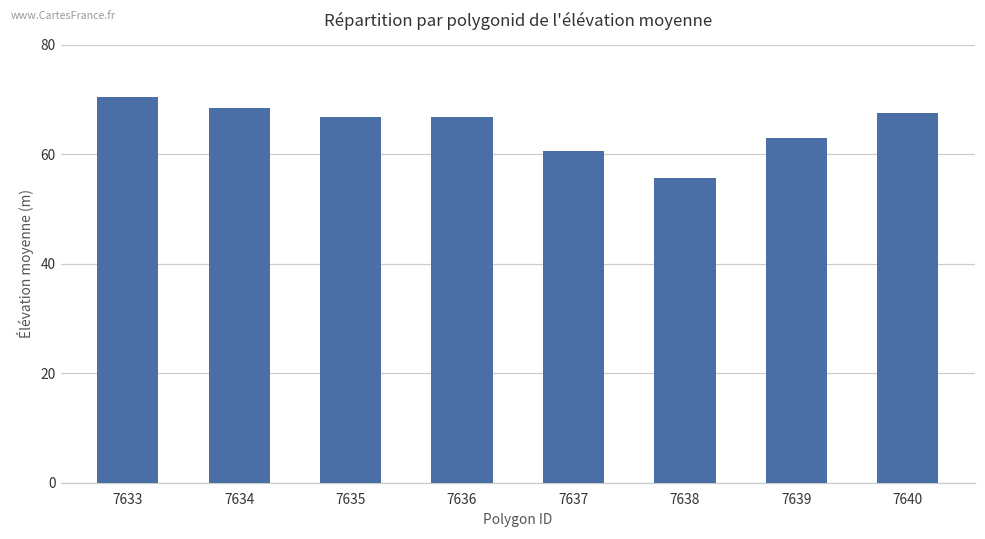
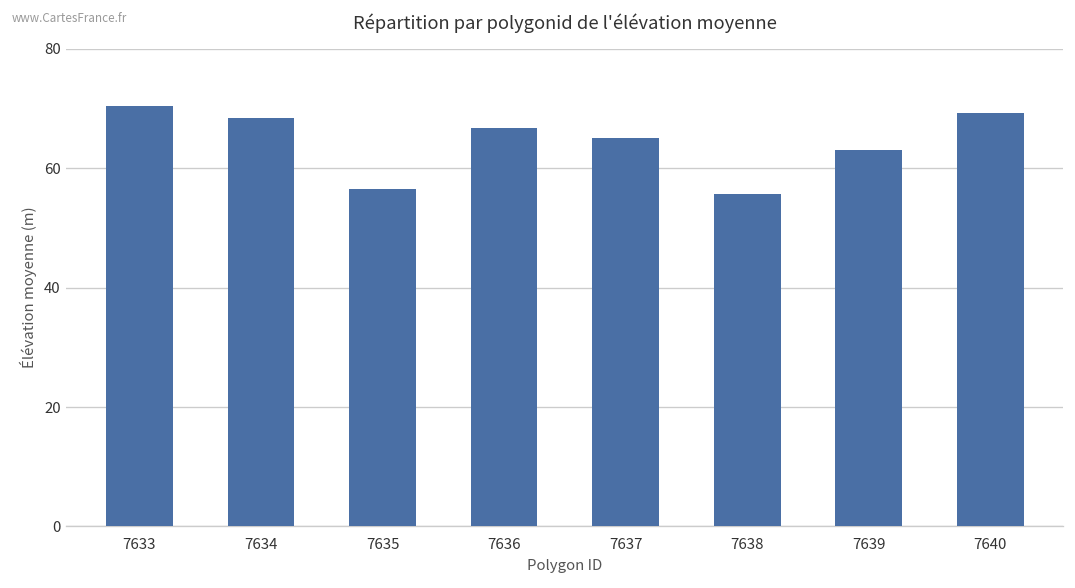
  {
    "7633": 71,
    "7634": 69,
-   "7635": 67,
+   "7635": 57,
    "7636": 67,
-   "7637": 61,
+   "7637": 65,
    "7638": 56,
    "7639": 63,
-   "7640": 68
+   "7640": 69
  }
